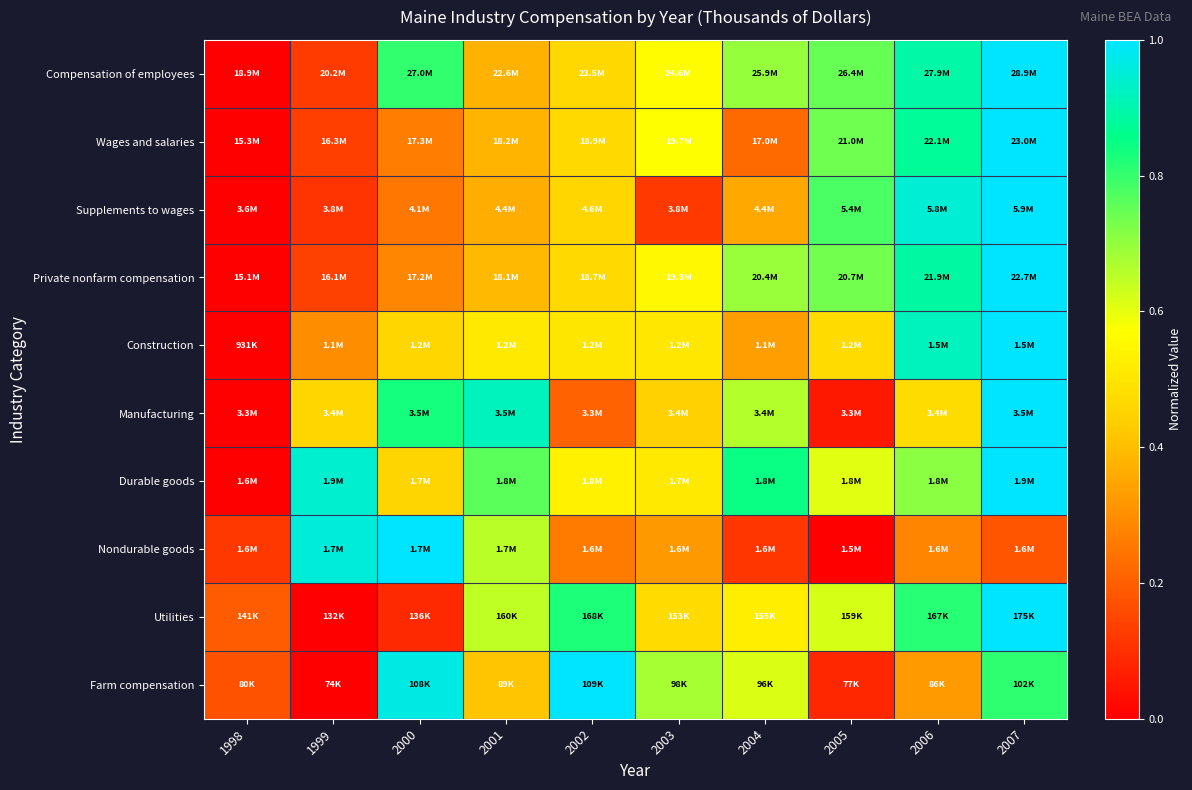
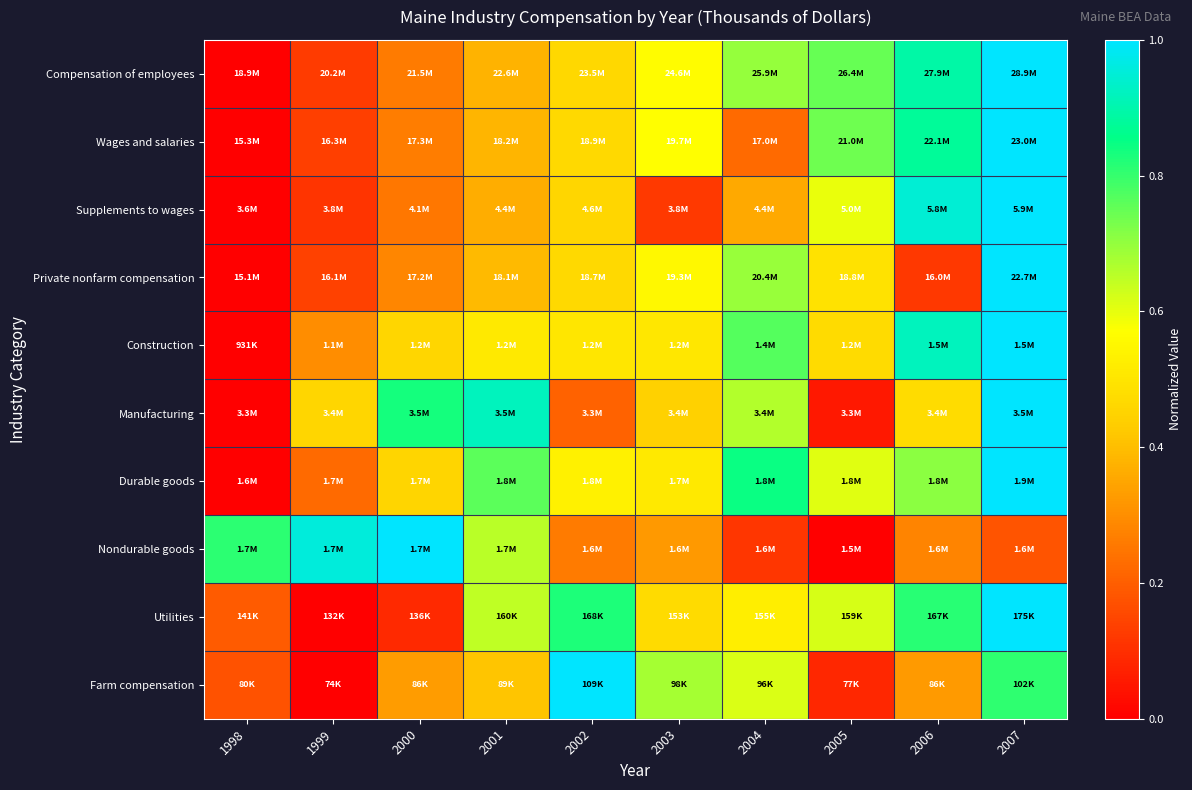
  {
    "Compensation of employees": {
      "1998": "18.9M",
      "1999": "20.2M",
-     "2000": "27.0M",
+     "2000": "21.5M",
      "2001": "22.6M",
      "2002": "23.5M",
      "2003": "24.6M",
      "2004": "25.9M",
      "2005": "26.4M",
      "2006": "27.9M",
      "2007": "28.9M"
    },
    "Wages and salaries": {
      "1998": "15.3M",
      "1999": "16.3M",
      "2000": "17.3M",
      "2001": "18.2M",
      "2002": "18.9M",
      "2003": "19.7M",
      "2004": "17.0M",
      "2005": "21.0M",
      "2006": "22.1M",
      "2007": "23.0M"
    },
    "Supplements to wages": {
      "1998": "3.6M",
      "1999": "3.8M",
      "2000": "4.1M",
      "2001": "4.4M",
      "2002": "4.6M",
      "2003": "3.8M",
      "2004": "4.4M",
-     "2005": "5.4M",
+     "2005": "5.0M",
      "2006": "5.8M",
      "2007": "5.9M"
    },
    "Private nonfarm compensation": {
      "1998": "15.1M",
      "1999": "16.1M",
      "2000": "17.2M",
      "2001": "18.1M",
      "2002": "18.7M",
      "2003": "19.3M",
      "2004": "20.4M",
-     "2005": "20.7M",
-     "2006": "21.9M",
+     "2005": "18.8M",
+     "2006": "16.0M",
      "2007": "22.7M"
    },
    "Construction": {
      "1998": "931K",
      "1999": "1.1M",
      "2000": "1.2M",
      "2001": "1.2M",
      "2002": "1.2M",
      "2003": "1.2M",
-     "2004": "1.1M",
+     "2004": "1.4M",
      "2005": "1.2M",
      "2006": "1.5M",
      "2007": "1.5M"
    },
    "Manufacturing": {
      "1998": "3.3M",
      "1999": "3.4M",
      "2000": "3.5M",
      "2001": "3.5M",
      "2002": "3.3M",
      "2003": "3.4M",
      "2004": "3.4M",
      "2005": "3.3M",
      "2006": "3.4M",
      "2007": "3.5M"
    },
    "Durable goods": {
      "1998": "1.6M",
-     "1999": "1.9M",
+     "1999": "1.7M",
      "2000": "1.7M",
      "2001": "1.8M",
      "2002": "1.8M",
      "2003": "1.7M",
      "2004": "1.8M",
      "2005": "1.8M",
      "2006": "1.8M",
      "2007": "1.9M"
    },
    "Nondurable goods": {
-     "1998": "1.6M",
+     "1998": "1.7M",
      "1999": "1.7M",
      "2000": "1.7M",
      "2001": "1.7M",
      "2002": "1.6M",
      "2003": "1.6M",
      "2004": "1.6M",
      "2005": "1.5M",
      "2006": "1.6M",
      "2007": "1.6M"
    },
    "Utilities": {
      "1998": "141K",
      "1999": "132K",
      "2000": "136K",
      "2001": "160K",
      "2002": "168K",
      "2003": "153K",
      "2004": "155K",
      "2005": "159K",
      "2006": "167K",
      "2007": "175K"
    },
    "Farm compensation": {
      "1998": "80K",
      "1999": "74K",
-     "2000": "108K",
+     "2000": "86K",
      "2001": "89K",
      "2002": "109K",
      "2003": "98K",
      "2004": "96K",
      "2005": "77K",
      "2006": "86K",
      "2007": "102K"
    }
  }
